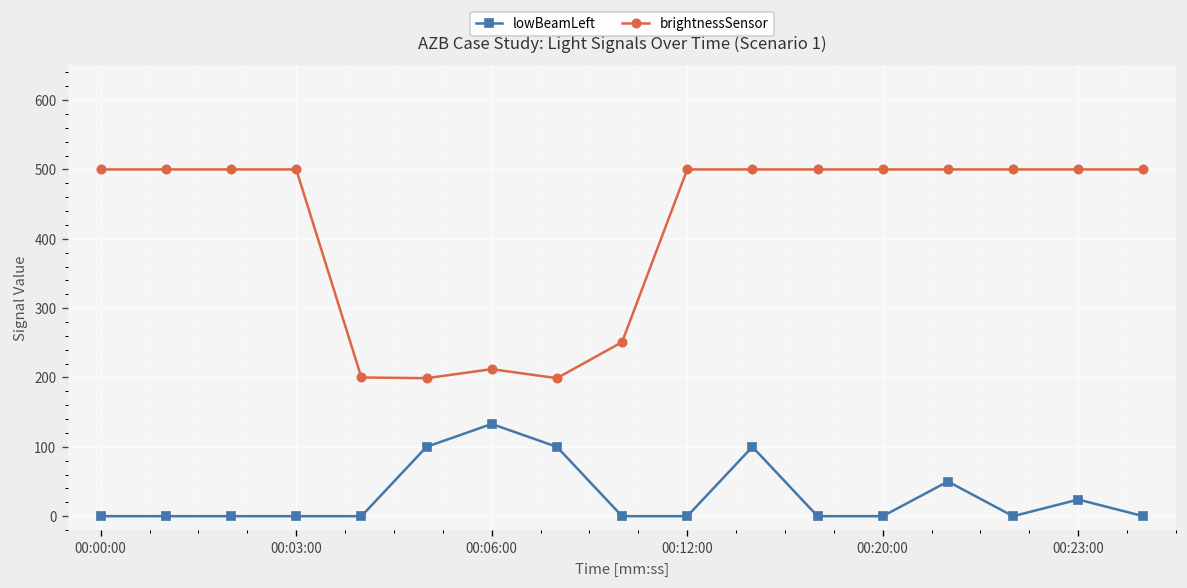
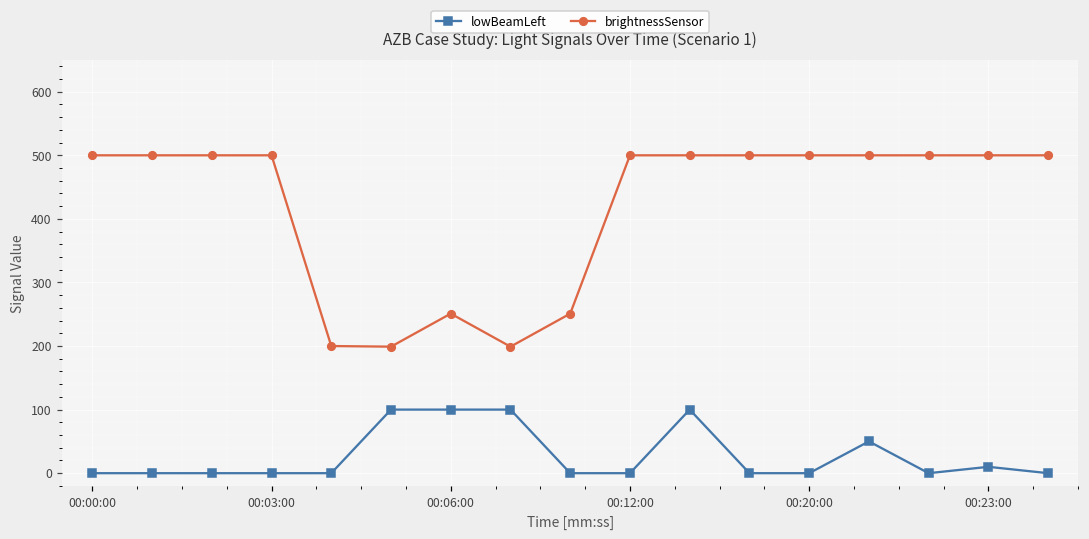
  {
    "lowBeamLeft": {
      "00:00:00": 0,
      "00:03:00": 0,
-     "00:06:00": 130,
+     "00:06:00": 100,
      "00:12:00": 0,
      "00:20:00": 0,
-     "00:23:00": 20
+     "00:23:00": 10
    },
    "brightnessSensor": {
      "00:00:00": 500,
      "00:03:00": 500,
-     "00:06:00": 210,
+     "00:06:00": 250,
      "00:12:00": 500,
      "00:20:00": 500,
      "00:23:00": 500
    }
  }
